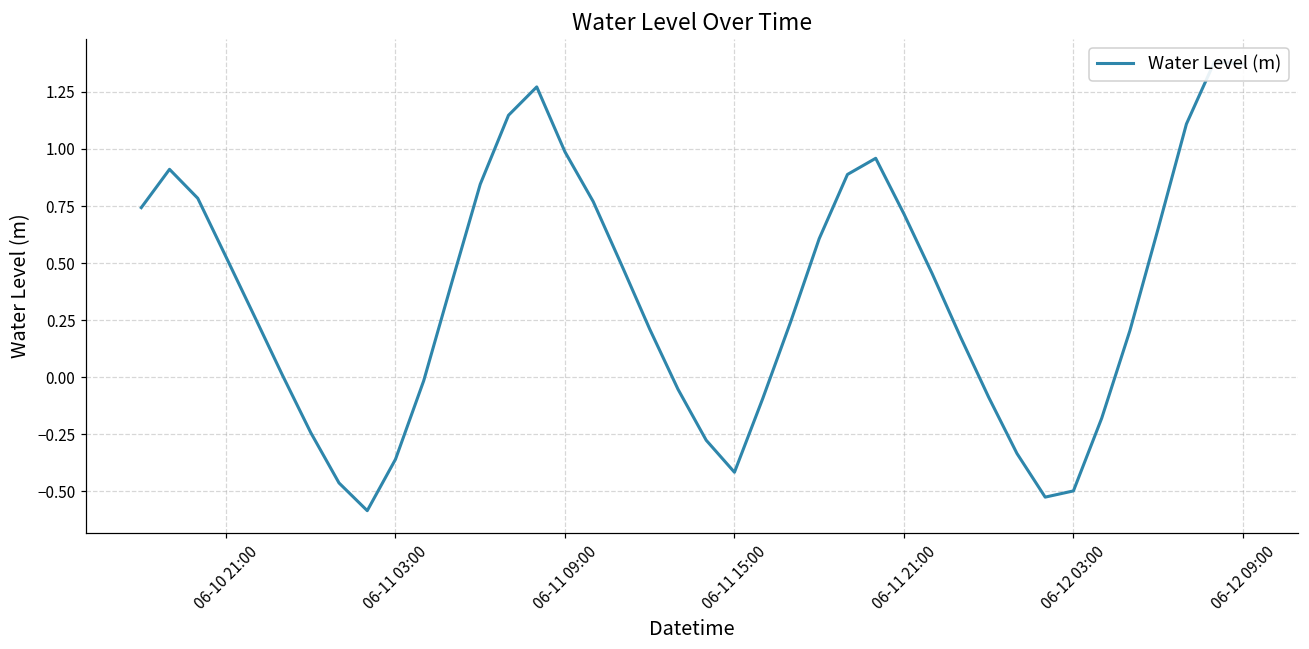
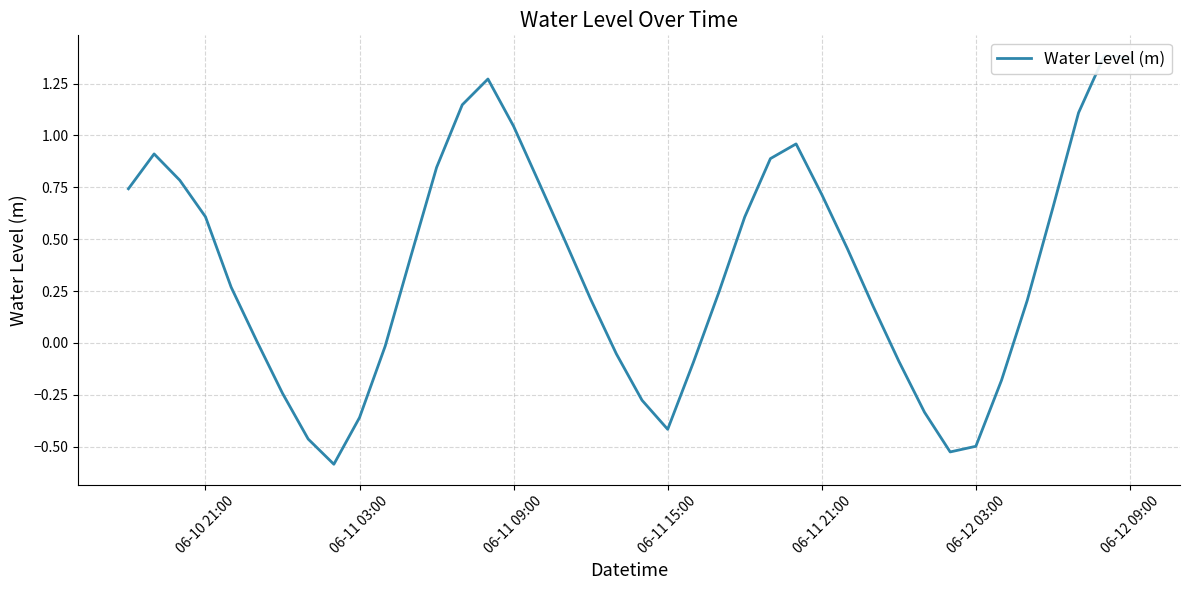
  {
-   "06-10 21:00": 0.53,
+   "06-10 21:00": 0.61,
    "06-11 03:00": -0.36,
-   "06-11 09:00": 0.99,
+   "06-11 09:00": 1.04,
    "06-11 15:00": -0.42,
    "06-11 21:00": 0.72,
    "06-12 03:00": -0.50
  }
